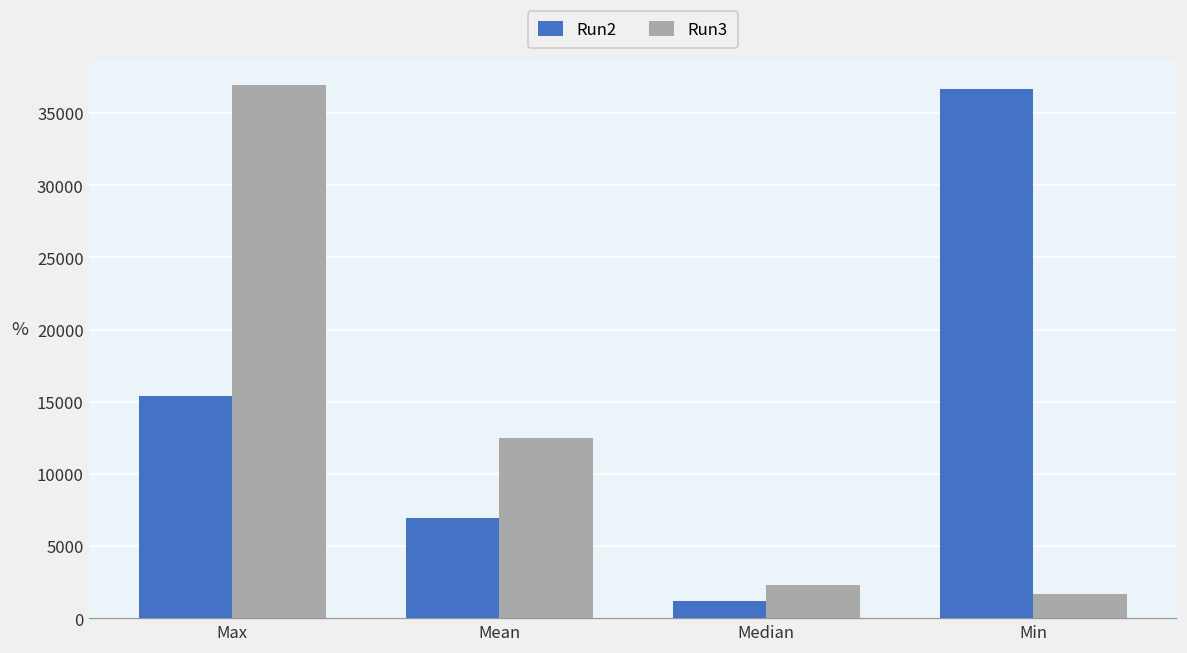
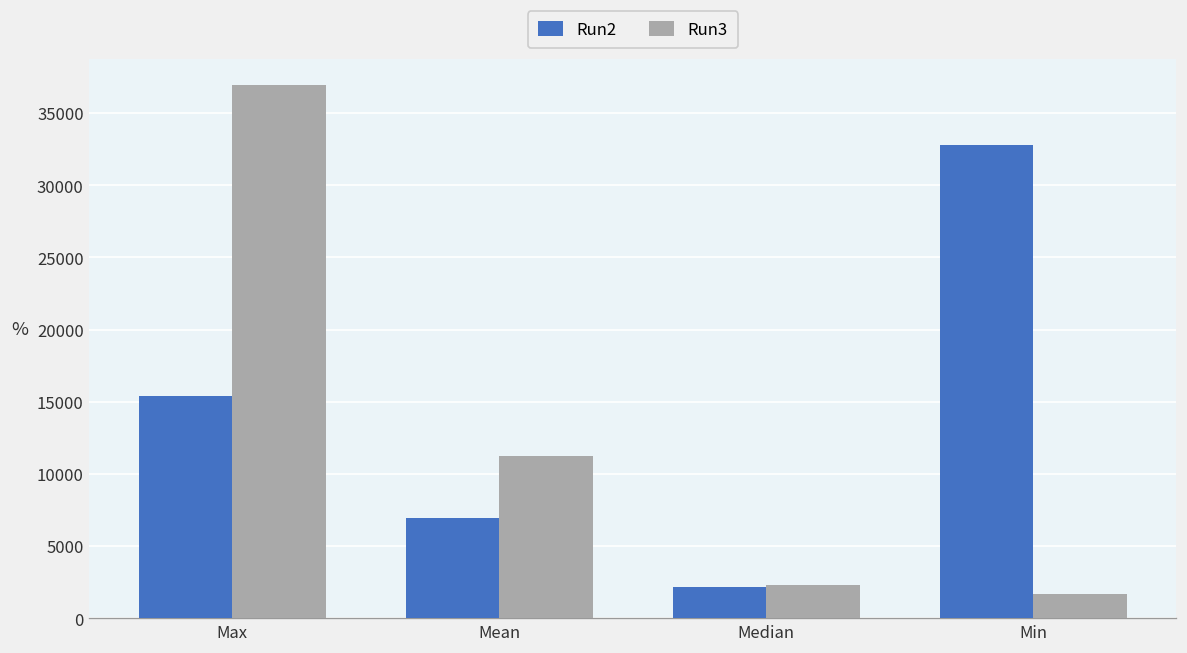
  {
    "Run2": {
      "Max": 15400,
      "Mean": 7000,
-     "Median": 1200,
-     "Min": 36600
+     "Median": 2200,
+     "Min": 32800
    },
    "Run3": {
      "Max": 36900,
-     "Mean": 12500,
+     "Mean": 11300,
      "Median": 2300,
      "Min": 1700
    }
  }
